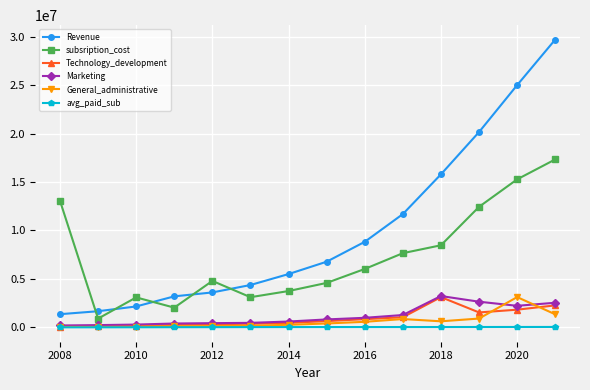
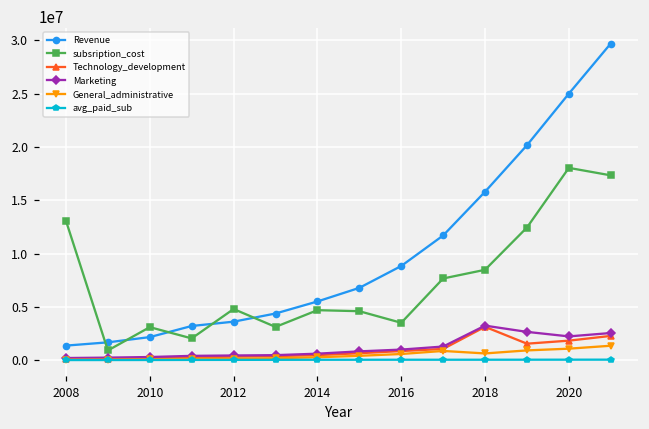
  {
    "subsription_cost": {
      "2008": 13000000,
      "2010": 3000000,
      "2012": 5000000,
-     "2014": 4000000,
-     "2016": 6000000,
+     "2014": 5000000,
+     "2016": 4000000,
      "2018": 8000000,
-     "2020": 15000000
+     "2020": 18000000
    },
    "Technology_development": {
      "2020": 2000000
    },
    "Marketing": {
      "2020": 2000000
    },
    "General_administrative": {
      "2016": 1000000,
      "2018": 1000000,
-     "2020": 3000000
+     "2020": 1000000
    }
  }
